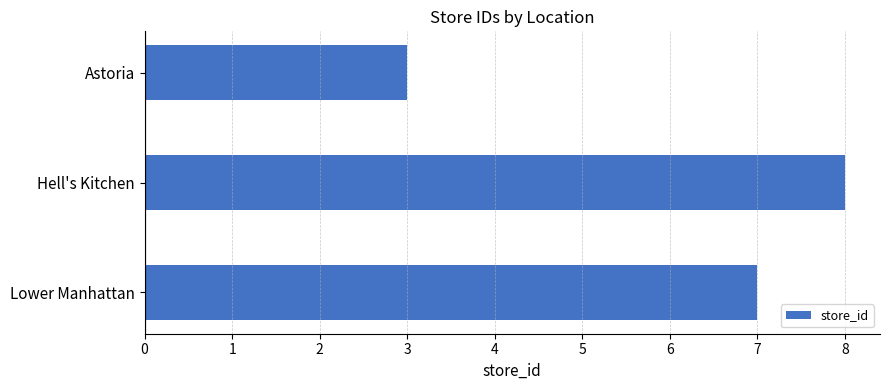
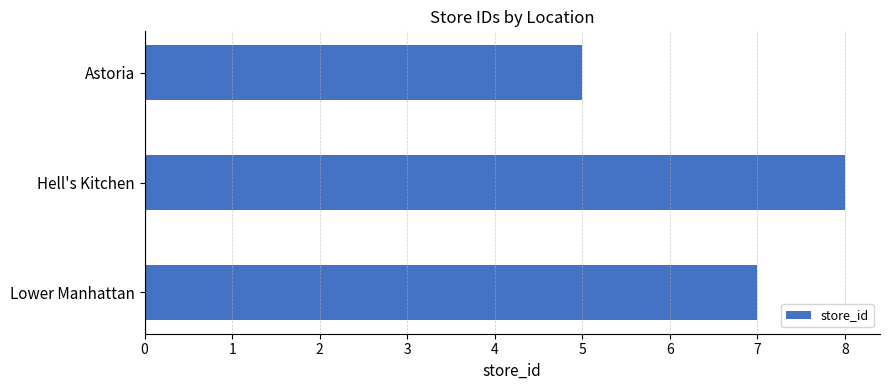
  {
-   "Astoria": 3,
+   "Astoria": 5,
    "Hell's Kitchen": 8,
    "Lower Manhattan": 7
  }
